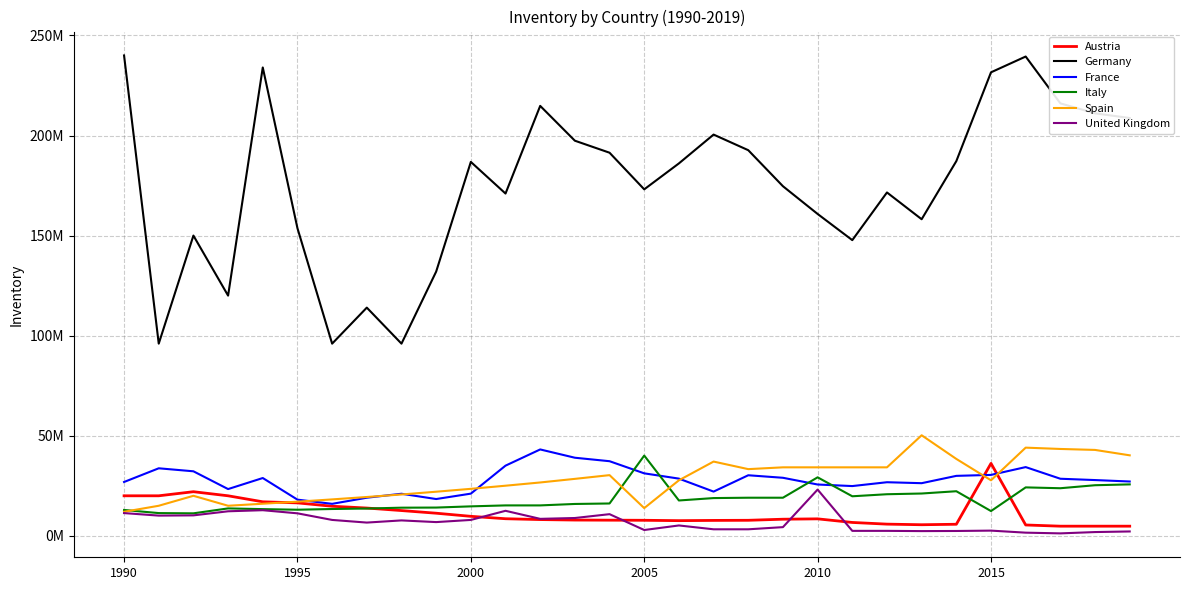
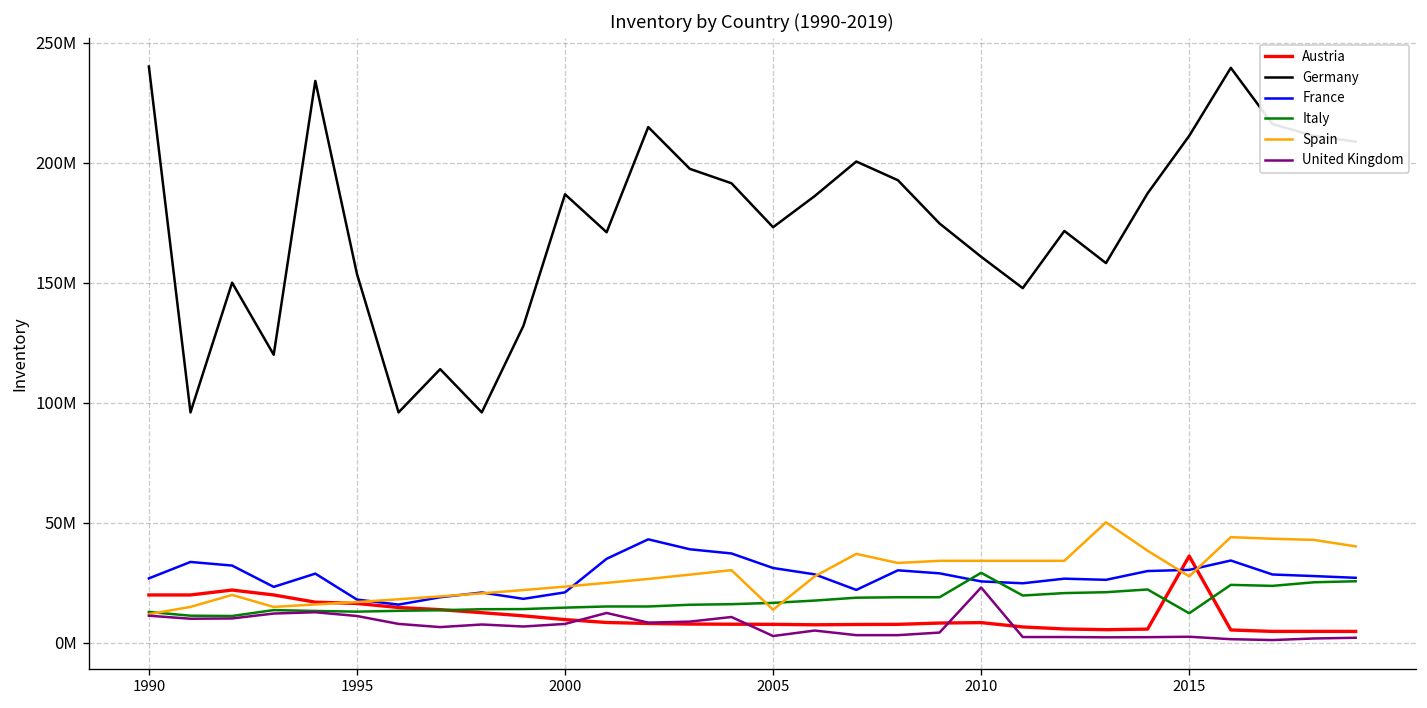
  {
    "Austria": {
      "1990": 20000000,
      "2000": 10000000,
      "2005": 8000000,
      "2010": 8000000,
      "2015": 36000000
    },
    "Germany": {
      "1990": 240000000,
      "1995": 154000000,
      "2000": 187000000,
      "2005": 173000000,
      "2010": 161000000,
-     "2015": 232000000
+     "2015": 211000000
    },
    "France": {
      "1990": 27000000,
      "2000": 21000000,
      "2005": 31000000,
      "2010": 26000000,
      "2015": 30000000
    },
    "Italy": {
      "1995": 13000000,
      "2000": 15000000,
-     "2005": 40000000,
+     "2005": 17000000,
      "2010": 29000000,
      "2015": 12000000
    },
    "Spain": {
      "2000": 23000000,
      "2005": 14000000,
      "2010": 34000000,
      "2015": 28000000
    },
    "United Kingdom": {
      "1995": 11000000,
      "2000": 8000000,
      "2005": 3000000,
      "2010": 23000000,
      "2015": 3000000
    }
  }
